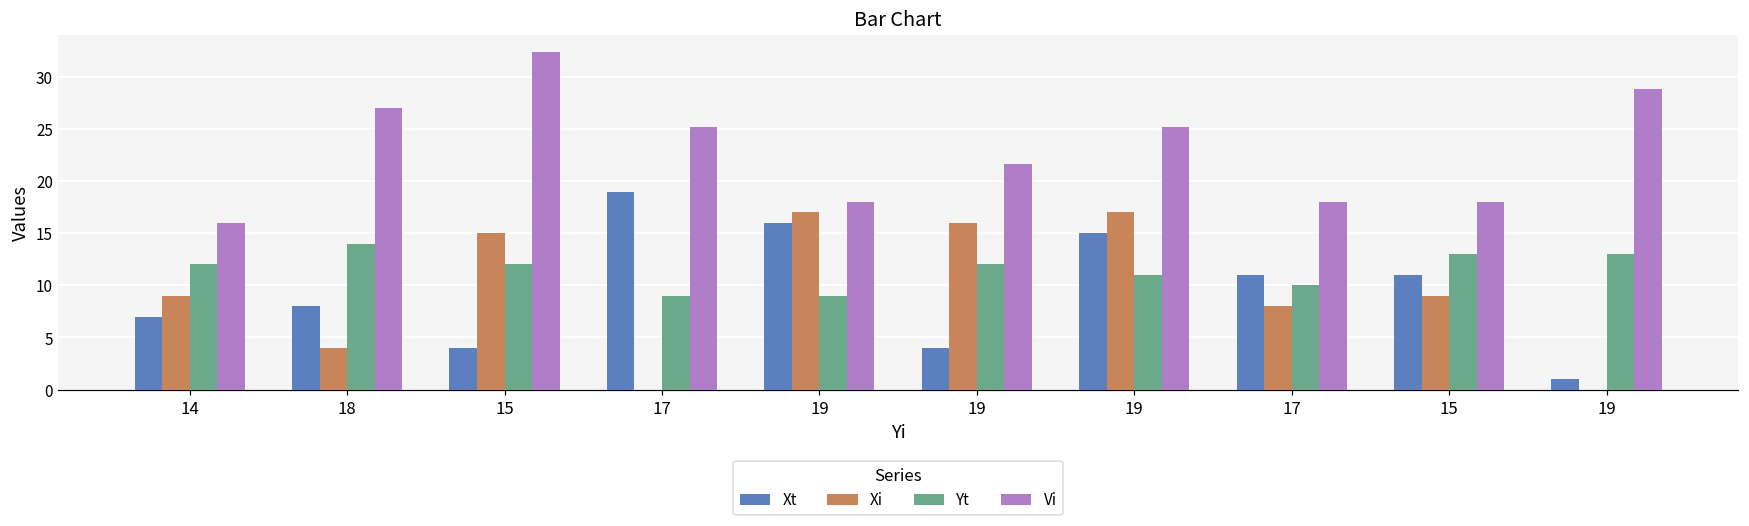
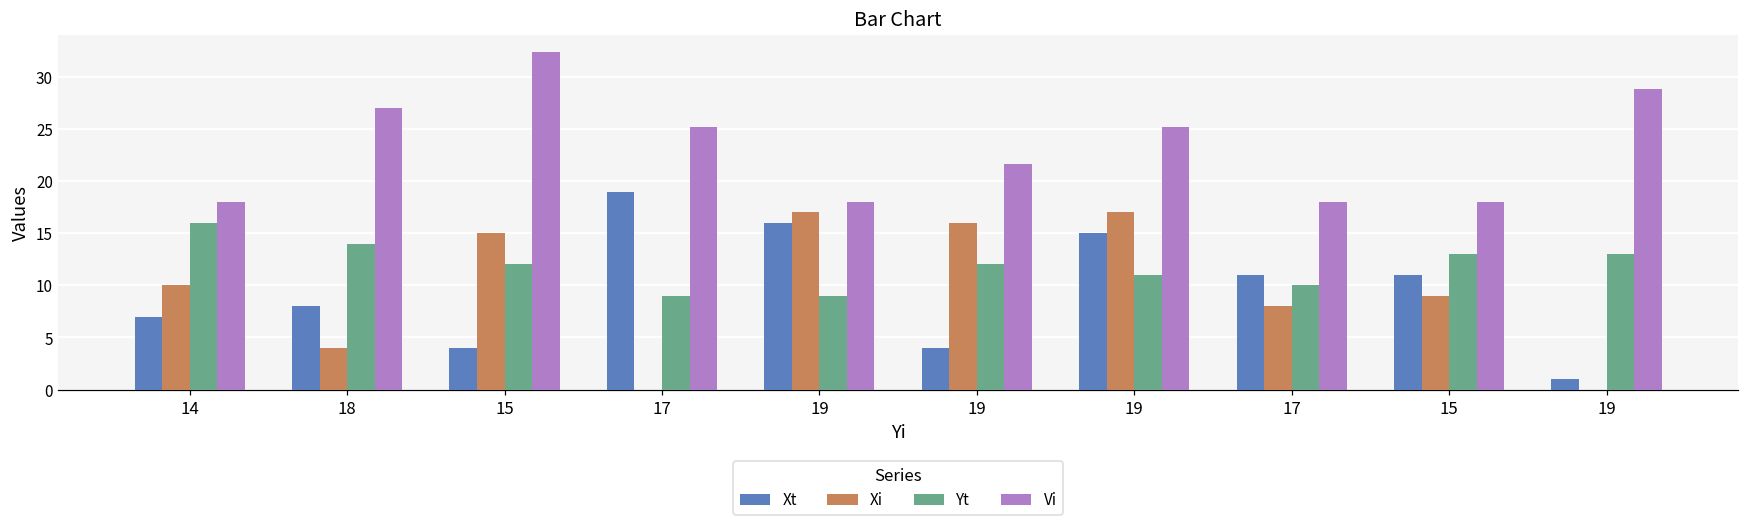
  {
    "Xt": {
      "14": 7,
      "18": 8
    },
    "Xi": {
-     "14": 9,
+     "14": 10,
      "18": 4
    },
    "Yt": {
-     "14": 12,
+     "14": 16,
      "18": 14
    },
    "Vi": {
-     "14": 16,
+     "14": 18,
      "18": 27
    }
  }
